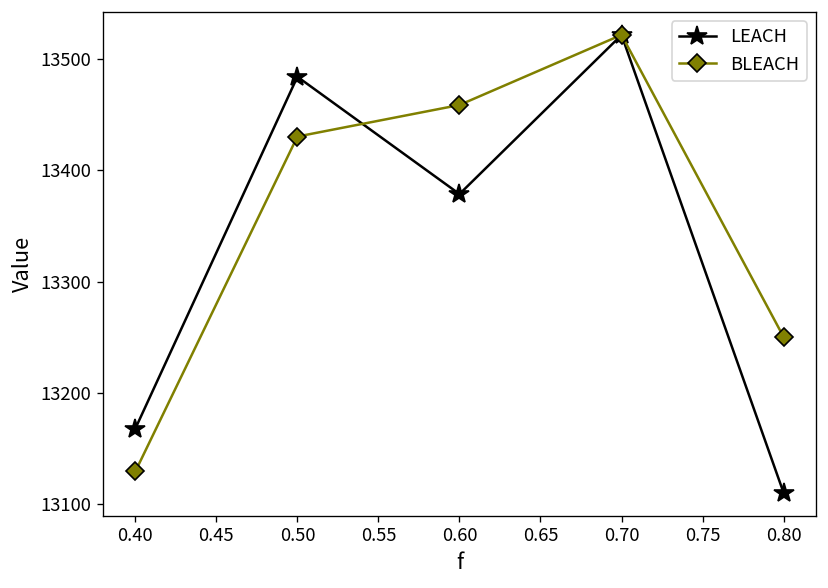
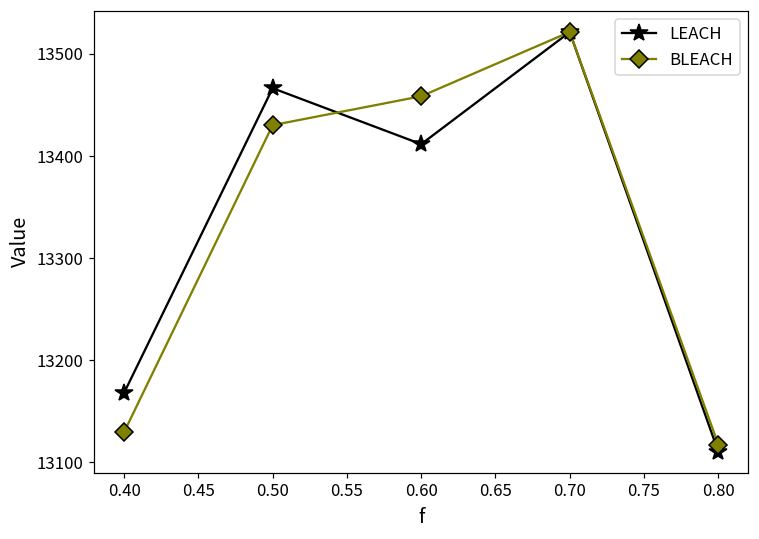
  {
    "LEACH": {
      "0.40": 13170,
-     "0.50": 13480,
-     "0.60": 13380,
+     "0.50": 13470,
+     "0.60": 13410,
      "0.80": 13110
    },
    "BLEACH": {
      "0.40": 13130,
      "0.50": 13430,
      "0.60": 13460,
-     "0.80": 13250
+     "0.80": 13120
    }
  }
